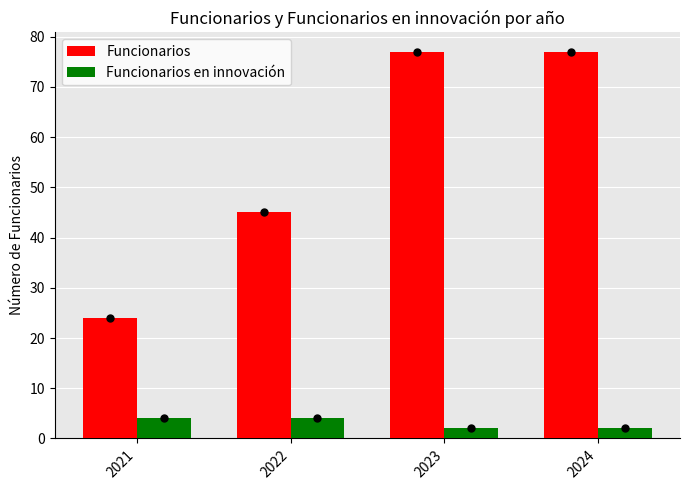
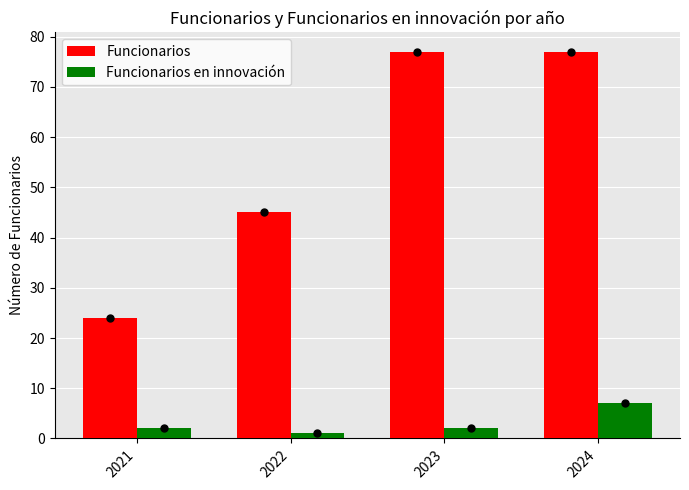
  {
    "Funcionarios": {
      "2021": 24,
      "2022": 45,
      "2023": 77,
      "2024": 77
    },
    "Funcionarios en innovación": {
-     "2021": 4,
-     "2022": 4,
+     "2021": 2,
+     "2022": 1,
      "2023": 2,
-     "2024": 2
+     "2024": 7
    }
  }
